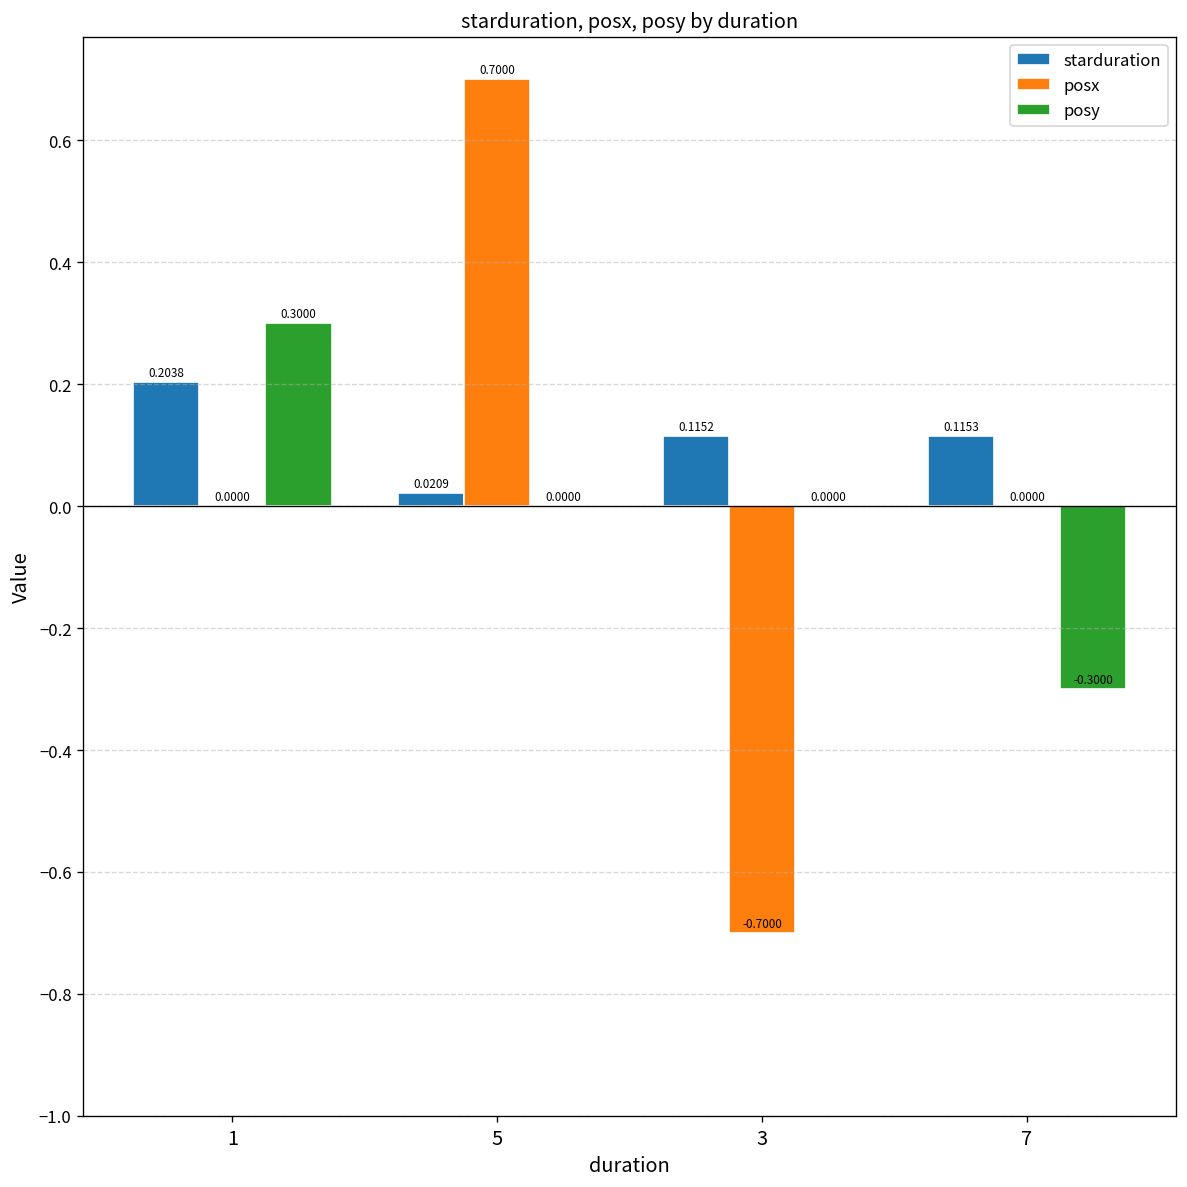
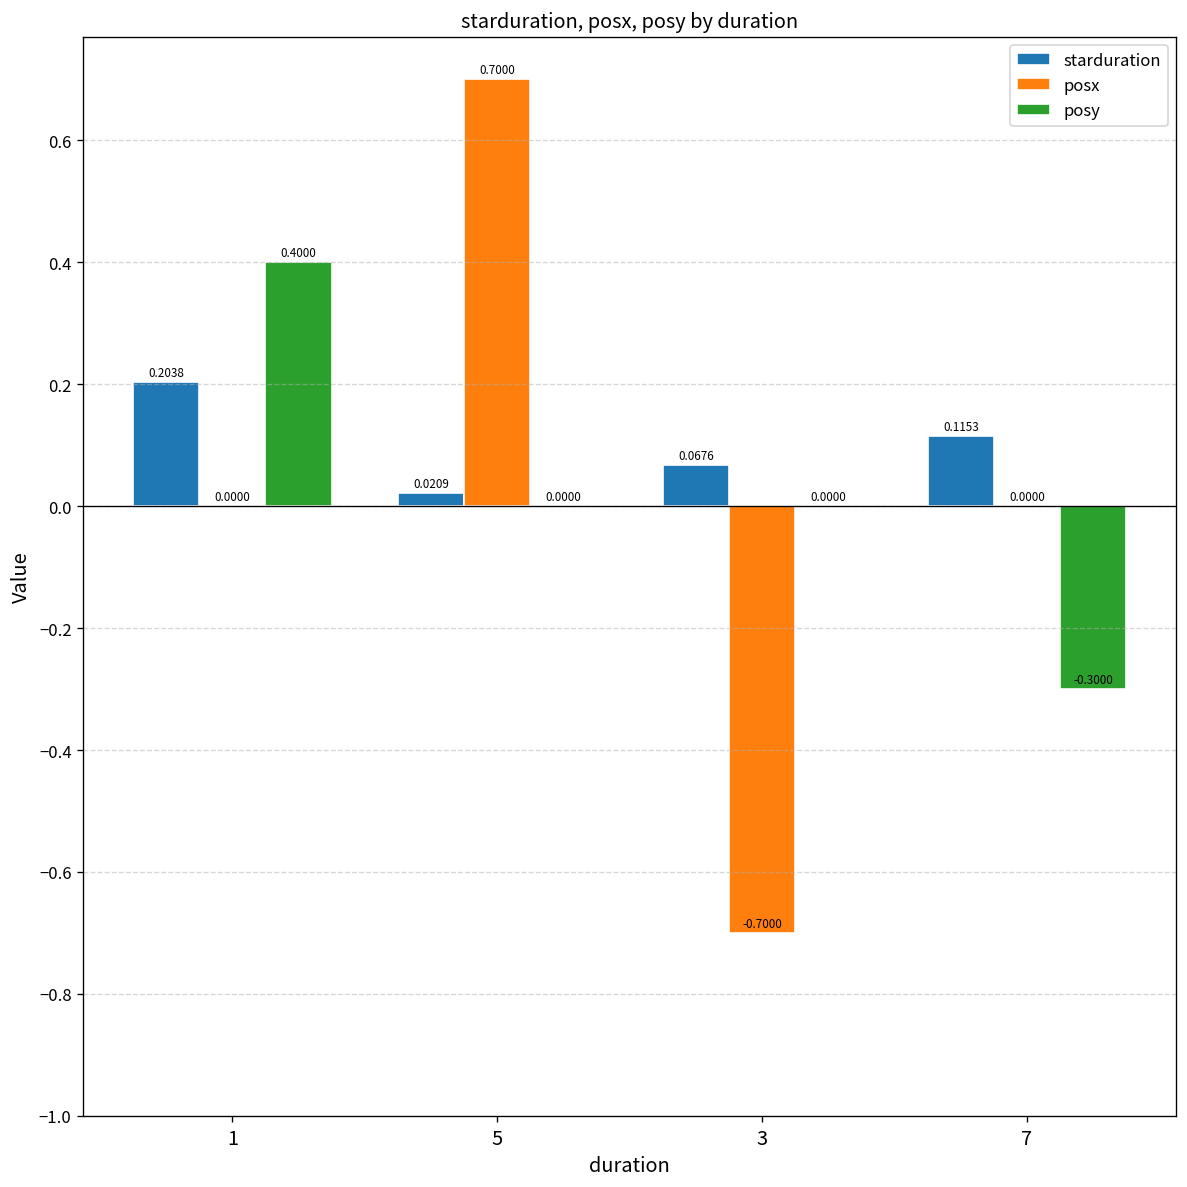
  {
    "starduration": {
      "1": 0.2038,
      "5": 0.0209,
-     "3": 0.1152,
+     "3": 0.0676,
      "7": 0.1153
    },
    "posx": {
      "1": 0.0000,
      "5": 0.7000,
      "3": -0.7000,
      "7": 0.0000
    },
    "posy": {
-     "1": 0.3000,
+     "1": 0.4000,
      "5": 0.0000,
      "3": 0.0000,
      "7": -0.3000
    }
  }
